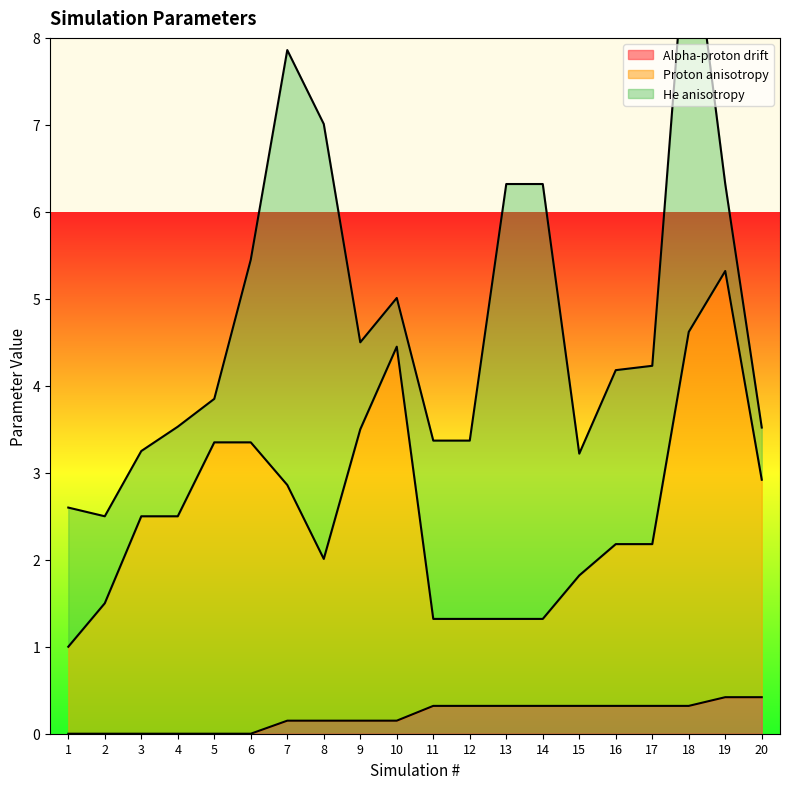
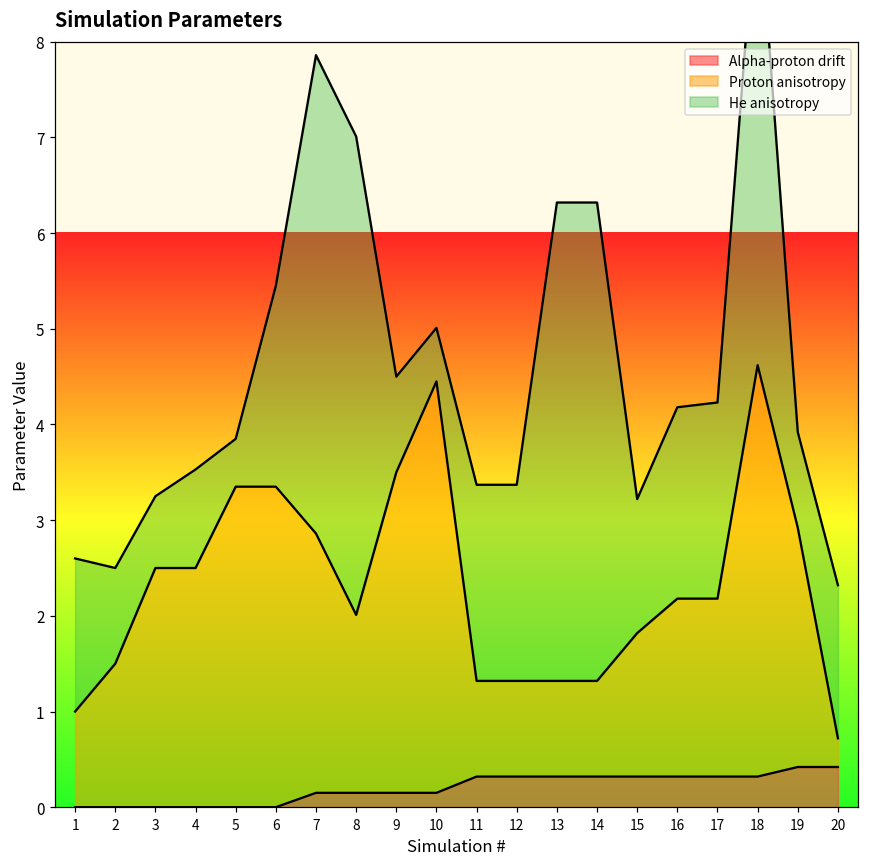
  {
    "Alpha-proton drift": {
      "1": 0.0,
      "2": 0.0,
      "3": 0.0,
      "4": 0.0,
      "5": 0.0,
      "6": 0.0,
      "7": 0.2,
      "8": 0.2,
      "9": 0.2,
      "10": 0.2,
      "11": 0.3,
      "12": 0.3,
      "13": 0.3,
      "14": 0.3,
      "15": 0.3,
      "16": 0.3,
      "17": 0.3,
      "18": 0.3,
      "19": 0.4,
      "20": 0.4
    },
    "Proton anisotropy": {
      "1": 1.0,
      "2": 1.5,
      "3": 2.5,
      "4": 2.5,
      "5": 3.4,
      "6": 3.4,
      "7": 2.7,
      "8": 1.9,
      "9": 3.4,
      "10": 4.3,
      "11": 1.0,
      "12": 1.0,
      "13": 1.0,
      "14": 1.0,
      "15": 1.5,
      "16": 1.9,
      "17": 1.9,
      "18": 4.3,
-     "19": 4.9,
-     "20": 2.5
+     "19": 2.5,
+     "20": 0.3
    },
    "He anisotropy": {
      "1": 1.6,
      "2": 1.0,
      "3": 0.8,
      "4": 1.0,
      "5": 0.5,
      "6": 2.1,
      "7": 5.0,
      "8": 5.0,
      "9": 1.0,
      "10": 0.6,
      "11": 2.1,
      "12": 2.1,
      "13": 5.0,
      "14": 5.0,
      "15": 1.4,
      "16": 2.0,
      "17": 2.1,
      "19": 1.0,
-     "20": 0.6
+     "20": 1.6
    }
  }
